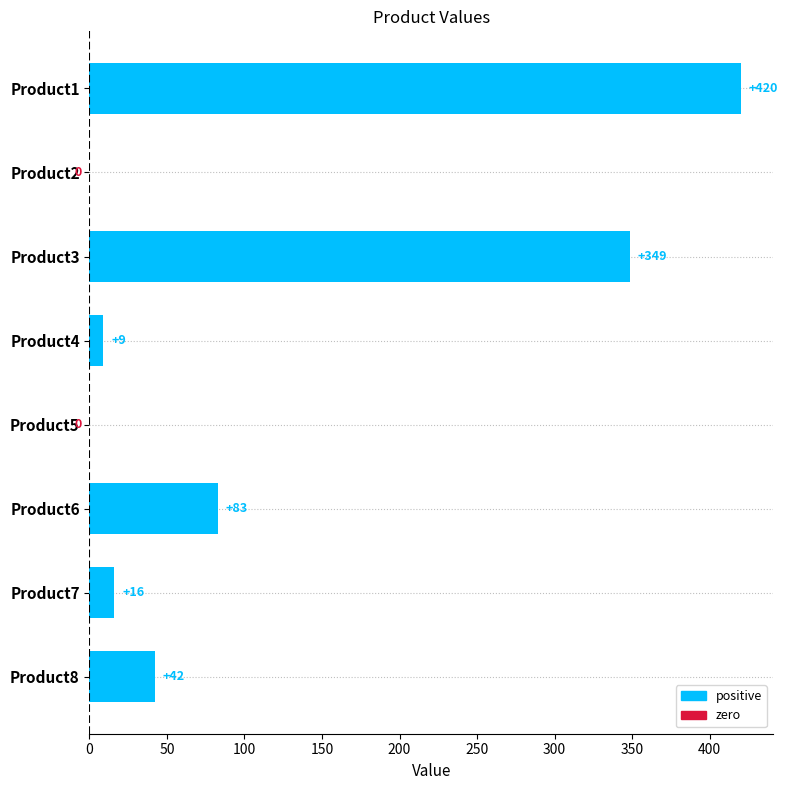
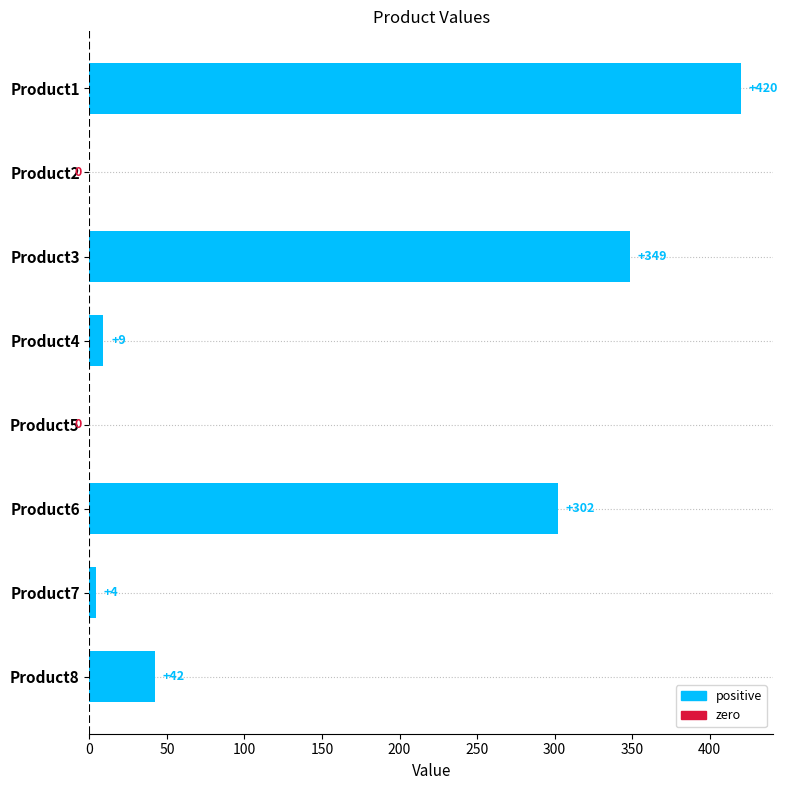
  {
    "Product1": "+420",
    "Product2": "0",
    "Product3": "+349",
    "Product4": "+9",
    "Product5": "0",
-   "Product6": "+83",
-   "Product7": "+16",
+   "Product6": "+302",
+   "Product7": "+4",
    "Product8": "+42"
  }
